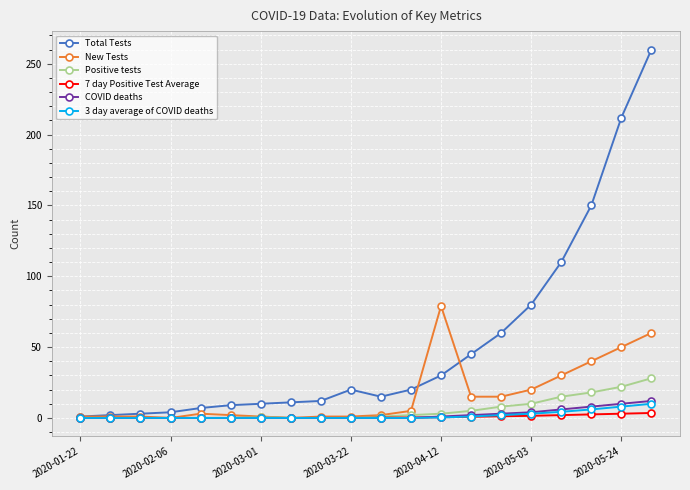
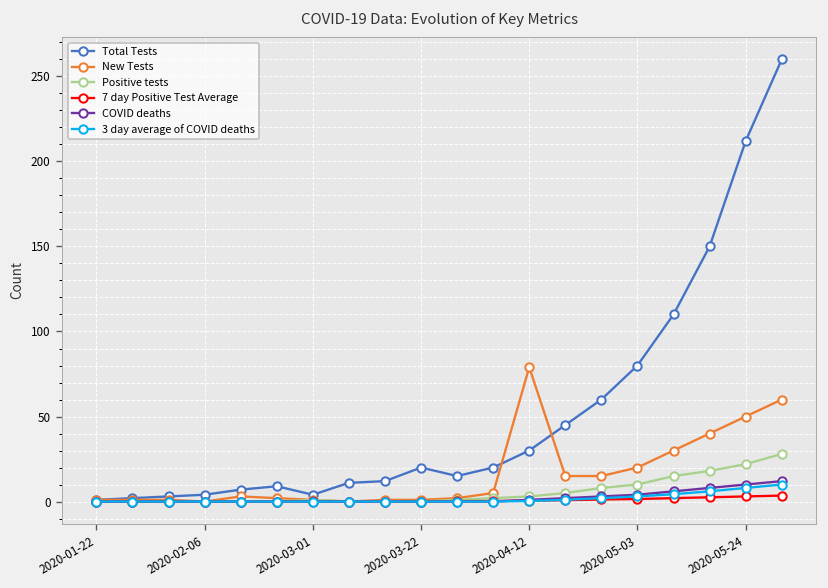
  {
    "Total Tests": {
      "2020-02-06": 4,
-     "2020-03-01": 10,
+     "2020-03-01": 4,
      "2020-03-22": 20,
      "2020-04-12": 30,
      "2020-05-03": 80,
      "2020-05-24": 212
    },
    "New Tests": {
      "2020-04-12": 79,
      "2020-05-03": 20,
      "2020-05-24": 50
    },
    "Positive tests": {
      "2020-04-12": 3,
      "2020-05-03": 10,
      "2020-05-24": 22
    },
    "7 day Positive Test Average": {
      "2020-05-24": 3
    },
    "COVID deaths": {
      "2020-05-24": 10
    },
    "3 day average of COVID deaths": {
      "2020-05-24": 8
    }
  }
